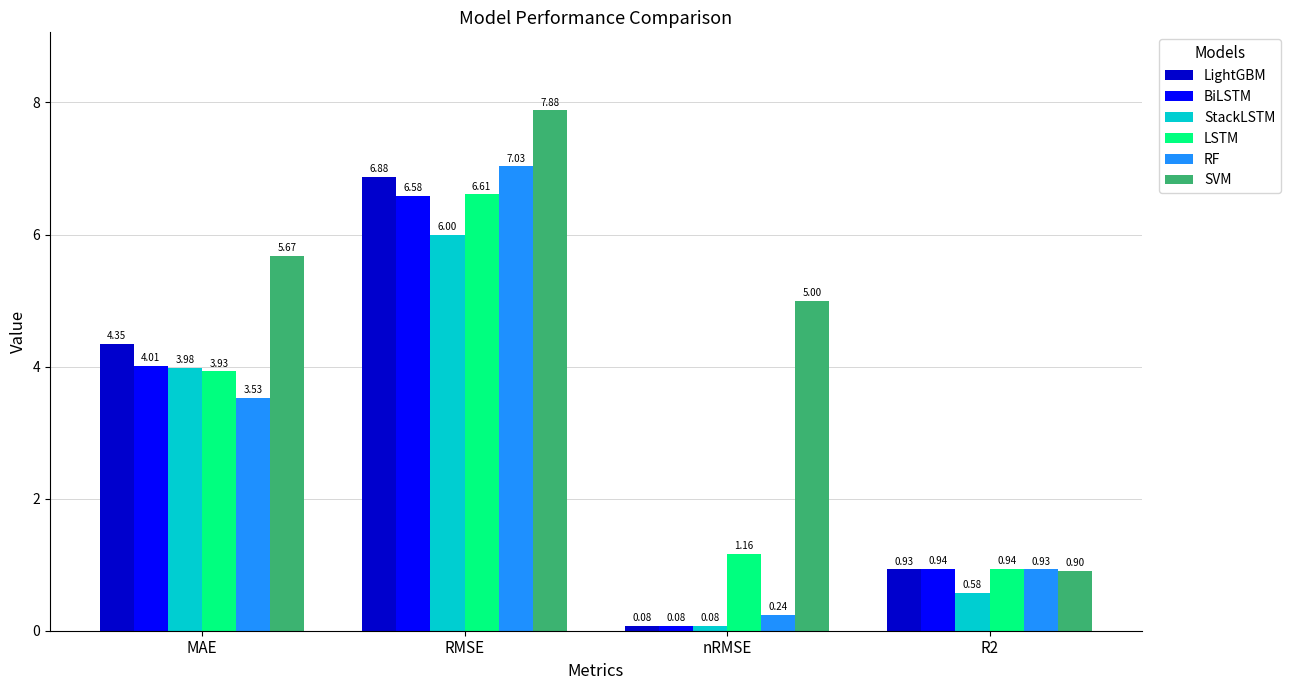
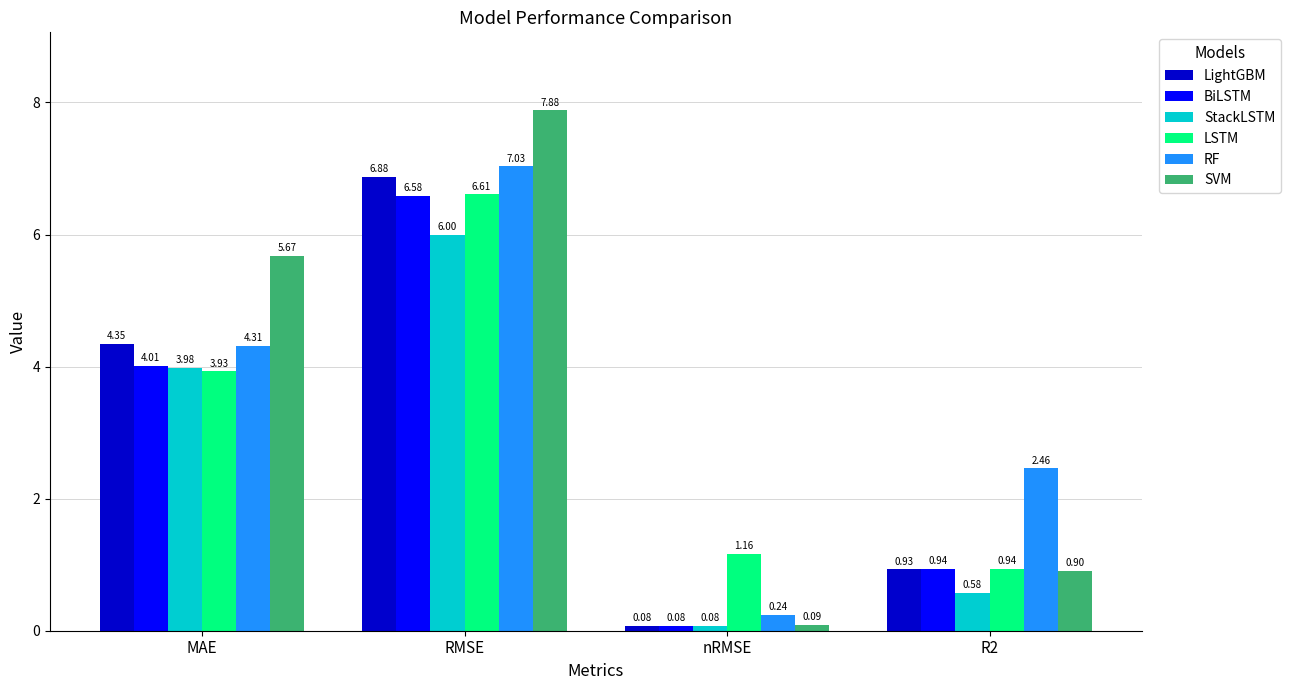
  {
    "StackLSTM": {
      "MAE": 3.98,
      "RMSE": 6.00,
      "nRMSE": 0.08,
      "R2": 0.58
    },
    "LSTM": {
      "MAE": 3.93,
      "RMSE": 6.61,
      "nRMSE": 1.16,
      "R2": 0.94
    },
    "RF": {
-     "MAE": 3.53,
+     "MAE": 4.31,
      "RMSE": 7.03,
      "nRMSE": 0.24,
-     "R2": 0.93
+     "R2": 2.46
    },
    "SVM": {
      "MAE": 5.67,
      "RMSE": 7.88,
-     "nRMSE": 5.00,
+     "nRMSE": 0.09,
      "R2": 0.90
    }
  }
